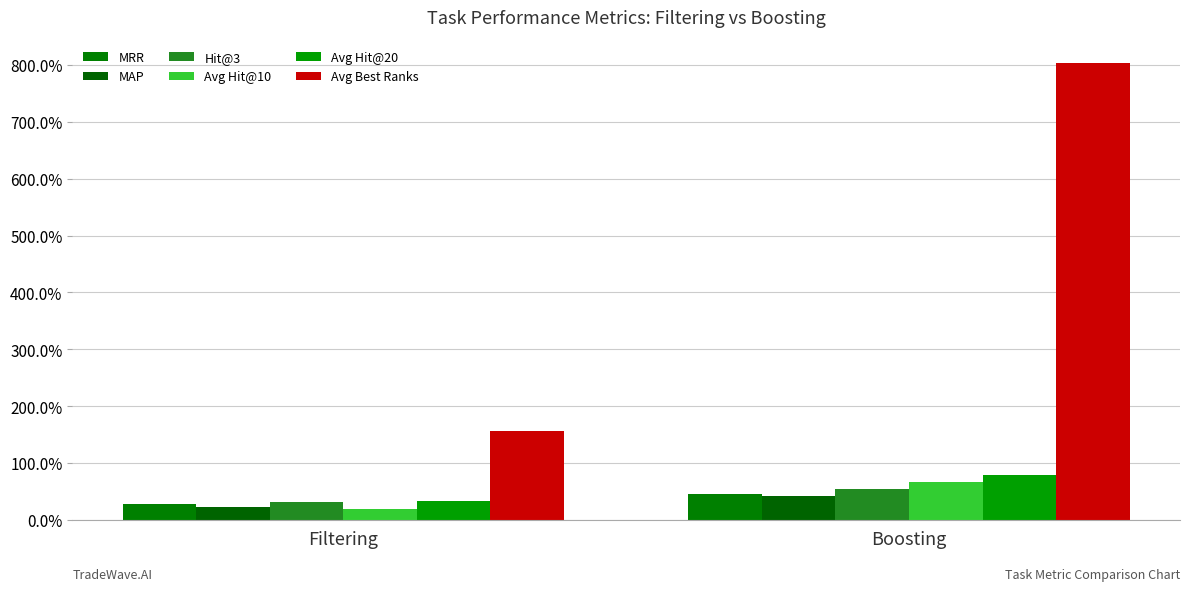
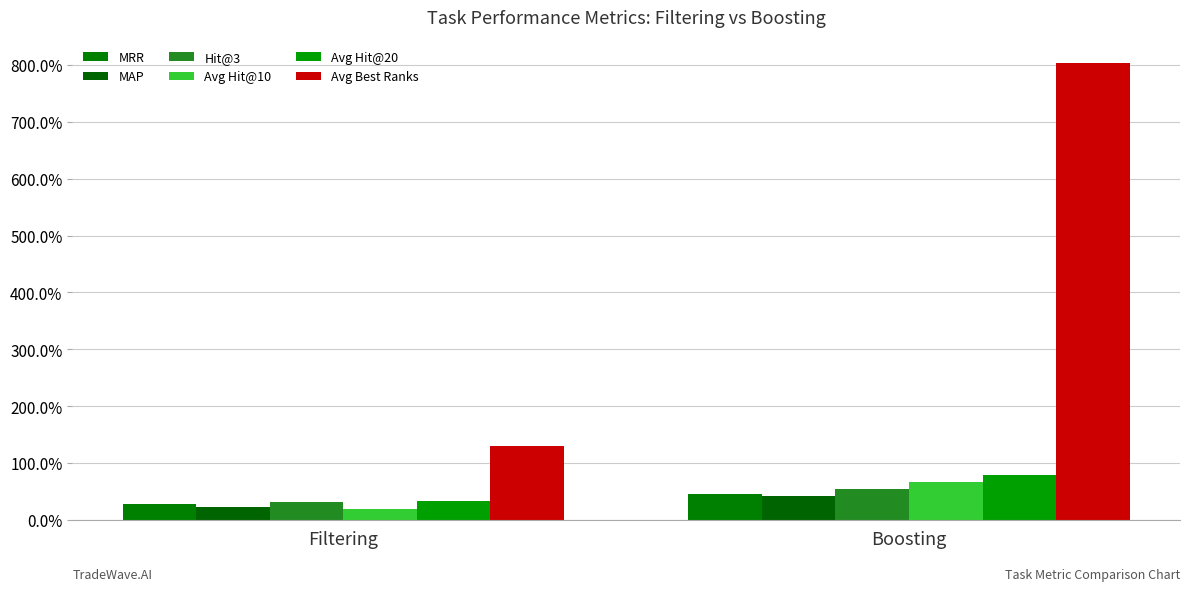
  {
    "Avg Hit@10": {
      "Filtering": "20%",
      "Boosting": "70%"
    },
    "Avg Best Ranks": {
-     "Filtering": "160%",
+     "Filtering": "130%",
      "Boosting": "800%"
    }
  }
